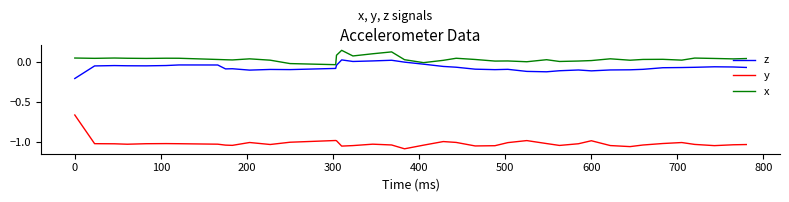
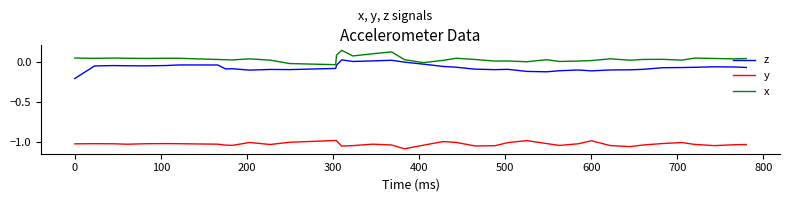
  {
    "z": {
      "0": -0.2
    },
    "y": {
-     "0": -0.7
+     "0": -1.0
    },
    "x": {
      "0": 0.1
    }
  }
